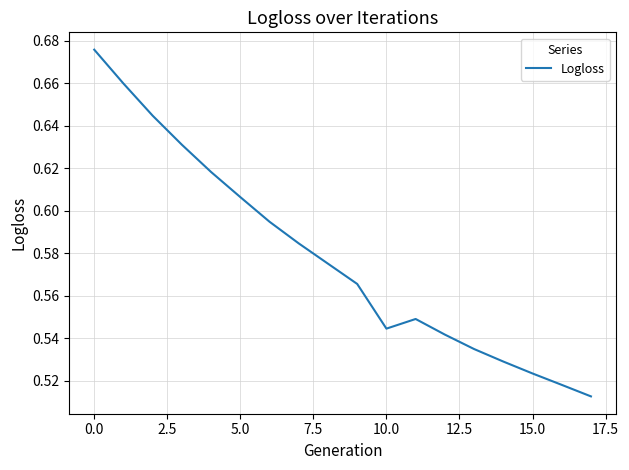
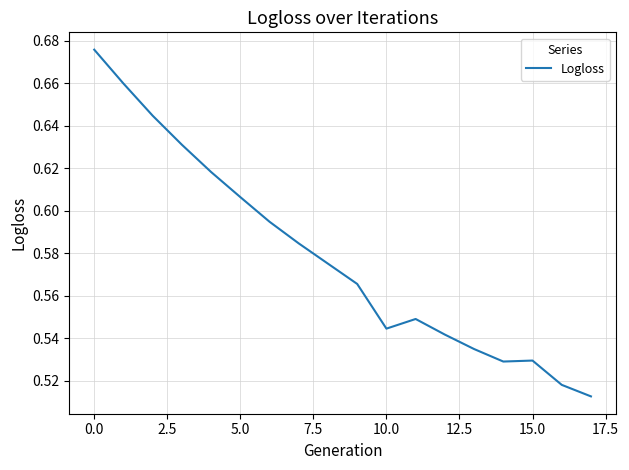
  {
    "0.0": 0.676,
    "5.0": 0.606,
    "10.0": 0.545,
-   "15.0": 0.523
+   "15.0": 0.530
  }
